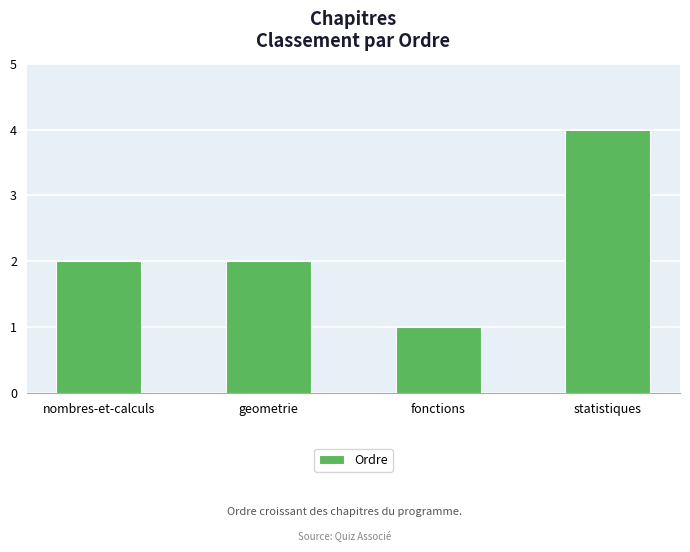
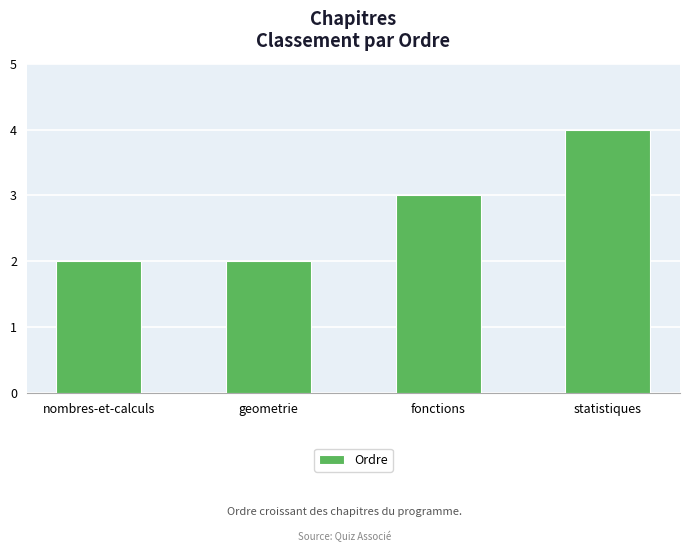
  {
    "nombres-et-calculs": 2,
    "geometrie": 2,
-   "fonctions": 1,
+   "fonctions": 3,
    "statistiques": 4
  }
